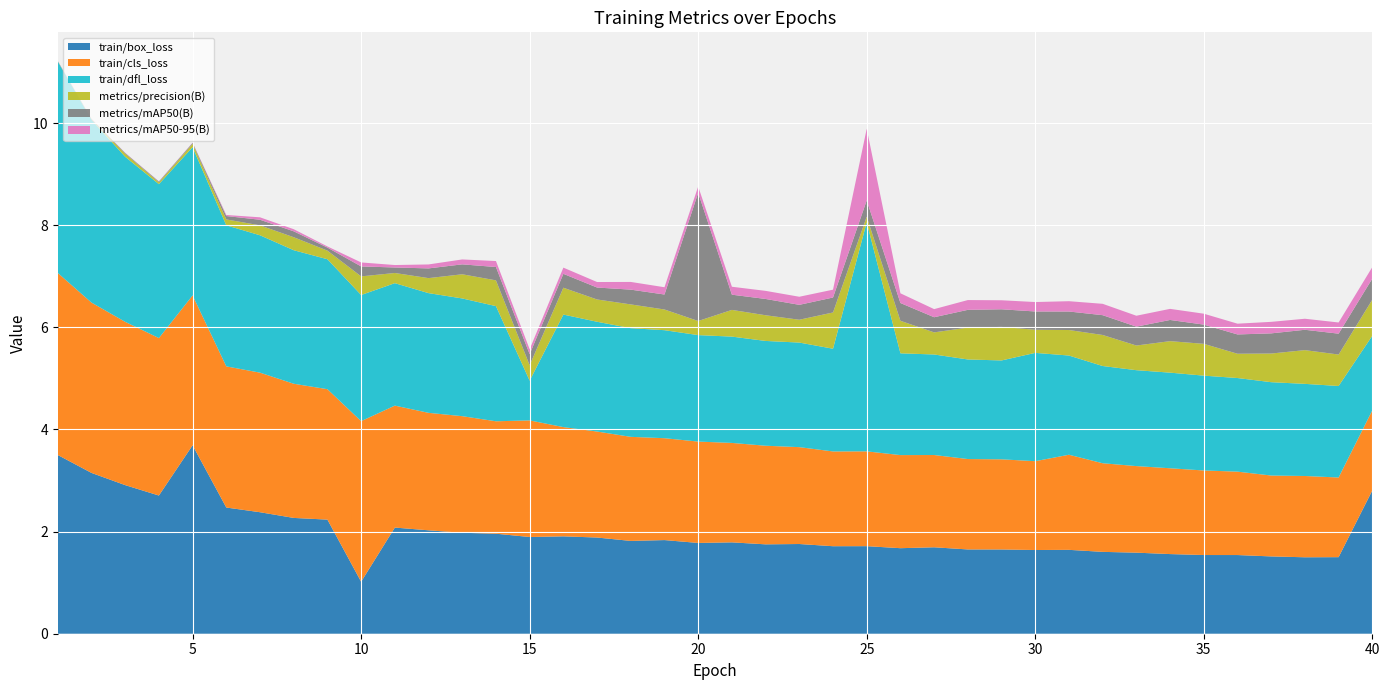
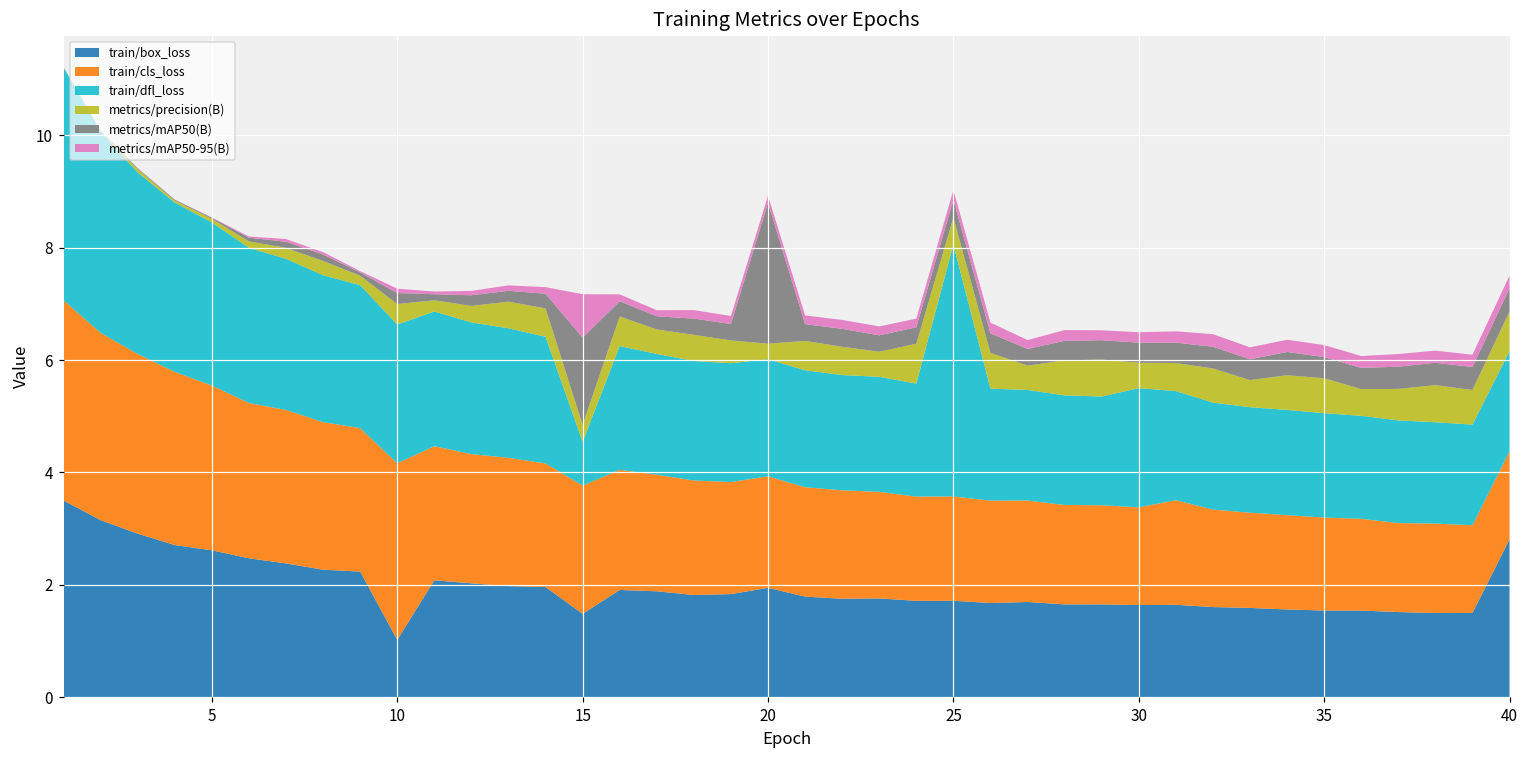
  {
    "train/box_loss": {
-     "5": 3.7,
+     "5": 2.6,
      "10": 1.0,
-     "15": 1.9,
-     "20": 1.8,
+     "15": 1.5,
+     "20": 1.9,
      "25": 1.7,
      "30": 1.6,
      "35": 1.5,
      "40": 2.8
    },
    "train/cls_loss": {
      "5": 2.9,
      "10": 3.1,
      "15": 2.3,
      "20": 2.0,
      "25": 1.9,
      "30": 1.7,
      "35": 1.7,
      "40": 1.6
    },
    "train/dfl_loss": {
      "5": 2.9,
      "10": 2.5,
      "15": 0.8,
      "20": 2.1,
      "25": 4.5,
      "30": 2.1,
      "35": 1.9,
-     "40": 1.5
+     "40": 1.8
    },
    "metrics/precision(B)": {
      "10": 0.4,
      "15": 0.3,
      "20": 0.3,
-     "25": 0.1,
+     "25": 0.5,
      "30": 0.5,
      "35": 0.6,
      "40": 0.7
    },
    "metrics/mAP50(B)": {
      "10": 0.2,
-     "15": 0.2,
+     "15": 1.6,
      "20": 2.5,
      "25": 0.3,
      "30": 0.4,
      "35": 0.4,
      "40": 0.4
    },
    "metrics/mAP50-95(B)": {
      "10": 0.1,
-     "15": 0.1,
+     "15": 0.8,
      "20": 0.1,
-     "25": 1.4,
+     "25": 0.2,
      "30": 0.2,
      "35": 0.2,
      "40": 0.2
    }
  }
